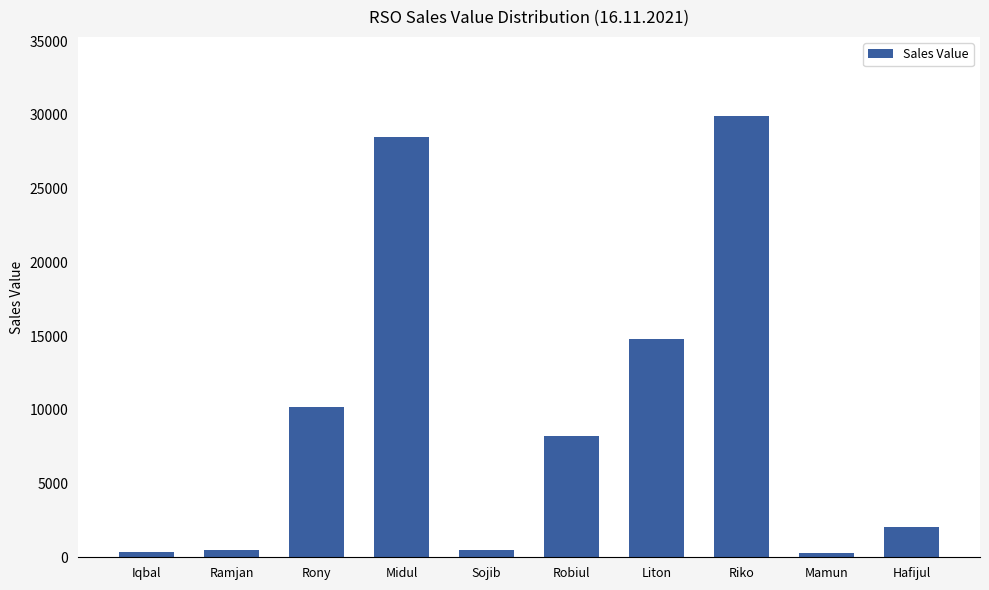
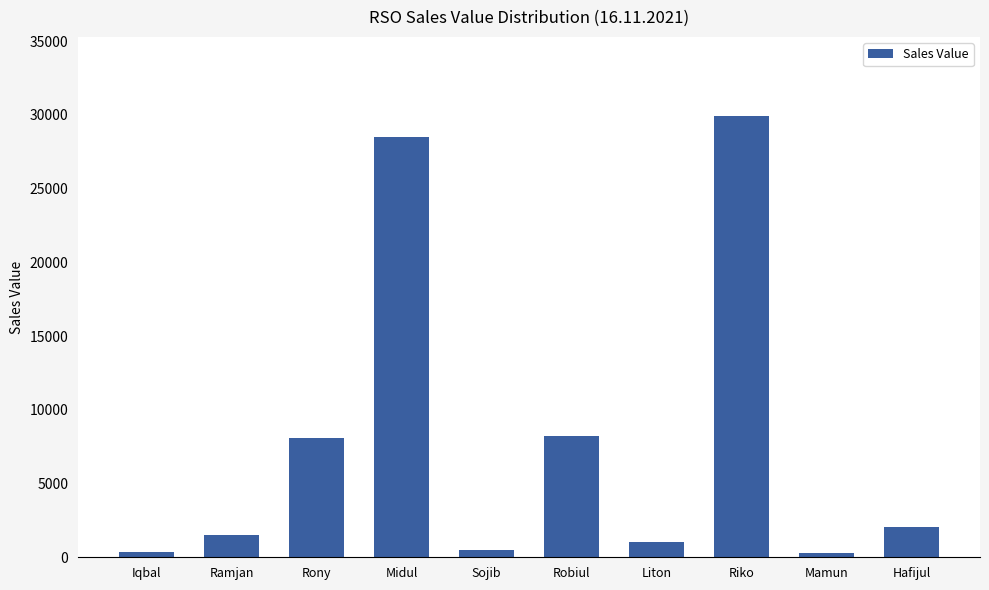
  {
    "Iqbal": 300,
-   "Ramjan": 500,
-   "Rony": 10200,
+   "Ramjan": 1500,
+   "Rony": 8100,
    "Midul": 28500,
    "Sojib": 500,
    "Robiul": 8200,
-   "Liton": 14800,
+   "Liton": 1000,
    "Riko": 29900,
    "Mamun": 300,
    "Hafijul": 2000
  }
